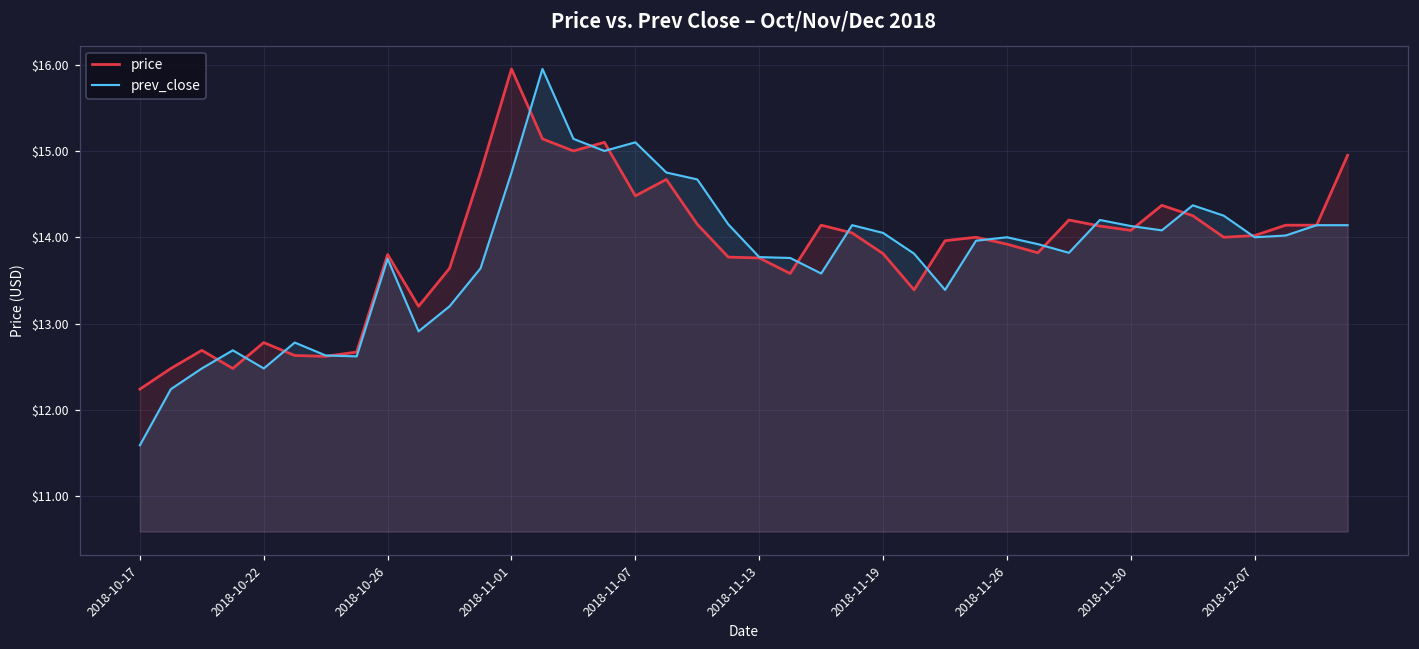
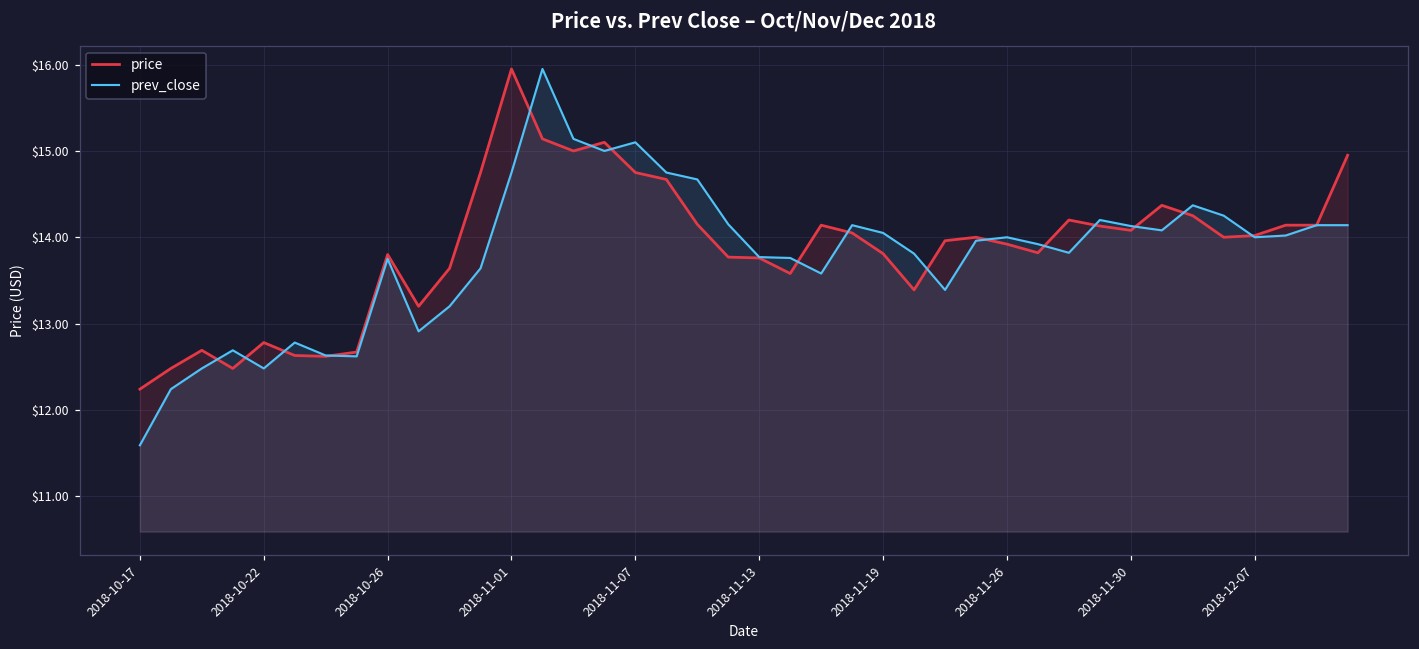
  {
    "price": {
      "2018-10-22": "$12.8",
      "2018-10-26": "$13.8",
      "2018-11-01": "$16.0",
-     "2018-11-07": "$14.5",
+     "2018-11-07": "$14.8",
      "2018-11-19": "$13.8",
      "2018-11-26": "$13.9",
      "2018-11-30": "$14.1"
    },
    "prev_close": {
      "2018-10-22": "$12.5",
      "2018-10-26": "$13.8",
      "2018-11-01": "$14.8",
      "2018-11-07": "$15.1",
      "2018-11-19": "$14.1",
      "2018-11-26": "$14.0",
      "2018-11-30": "$14.1"
    }
  }
